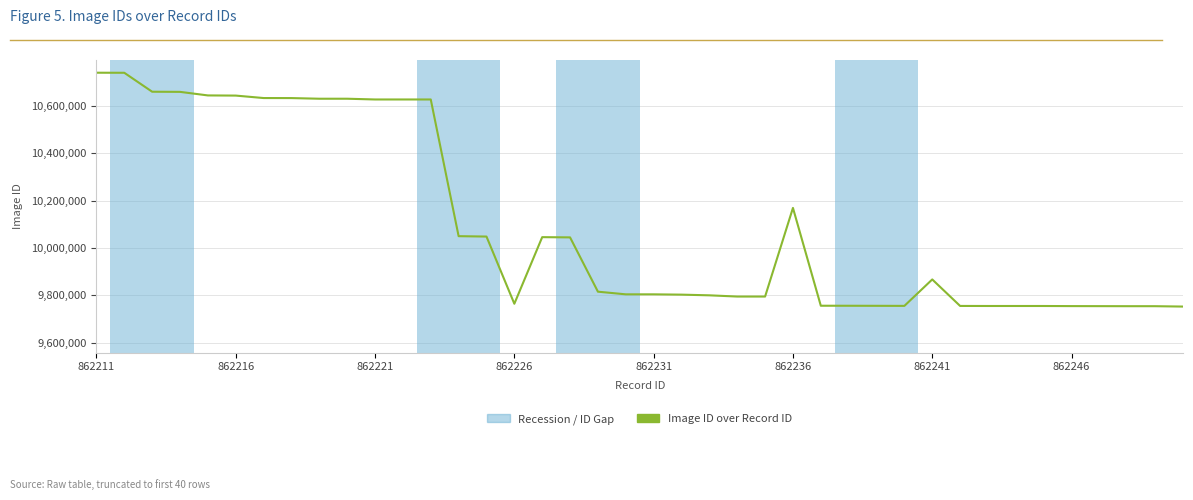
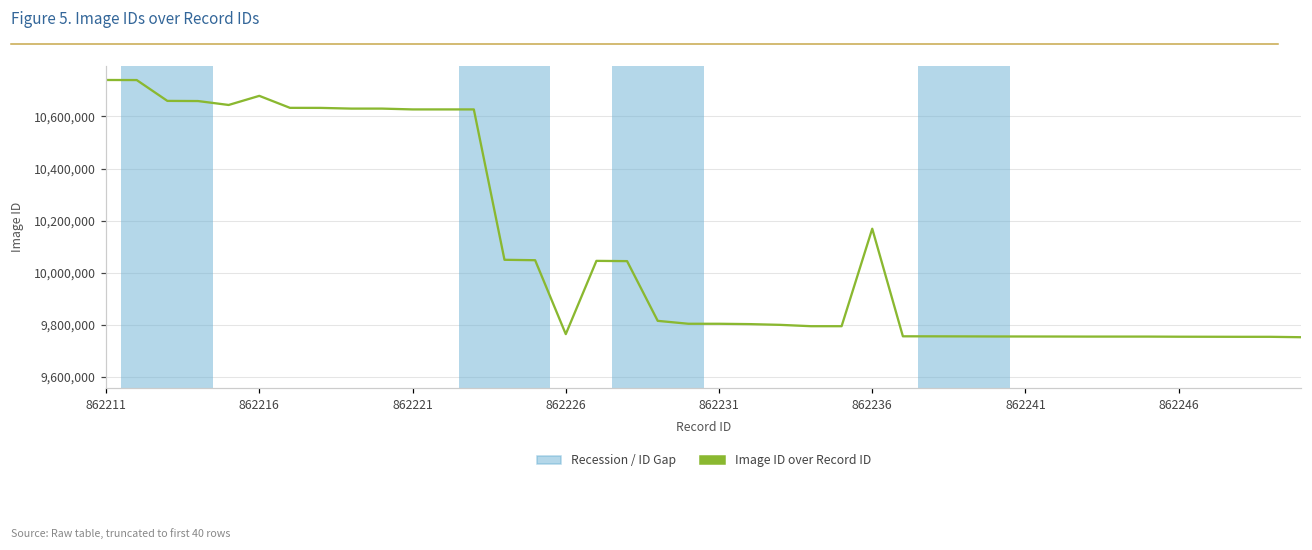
  {
    "862211": "10,740,000",
-   "862216": "10,640,000",
+   "862216": "10,680,000",
    "862221": "10,630,000",
    "862226": "9,760,000",
    "862231": "9,800,000",
    "862236": "10,170,000",
-   "862241": "9,870,000",
+   "862241": "9,760,000",
    "862246": "9,750,000"
  }
